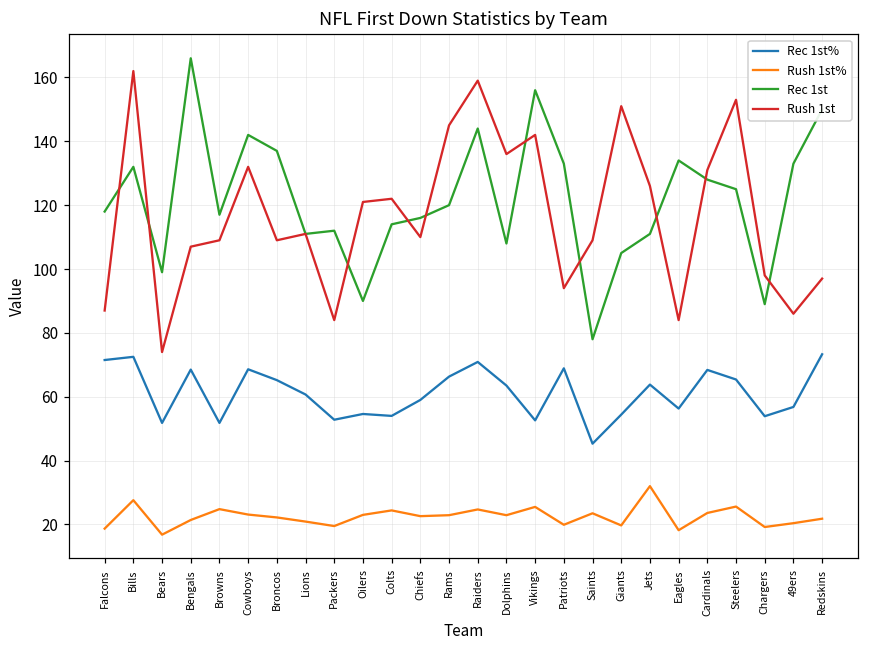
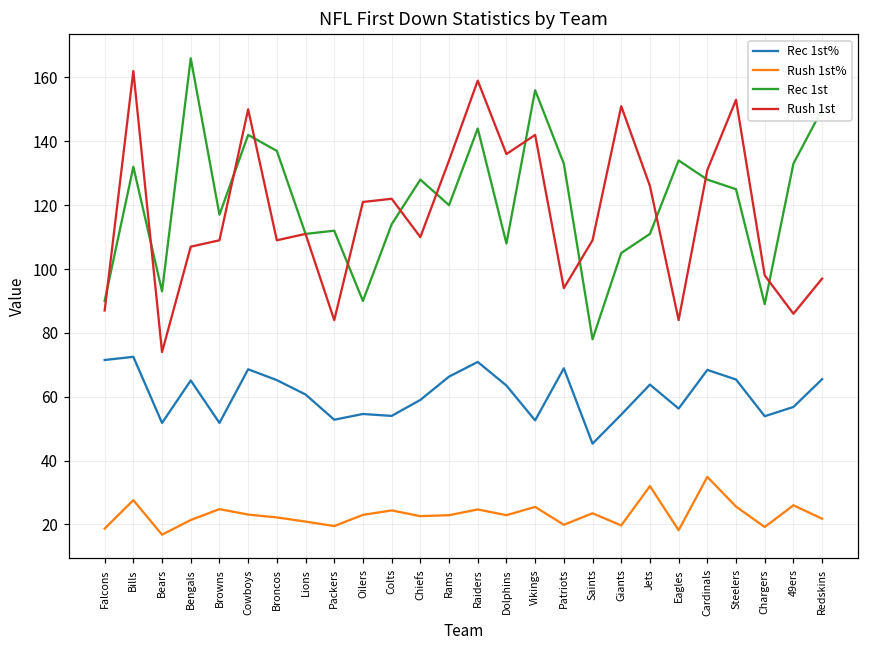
  {
    "Rec 1st%": {
      "Falcons": 72,
      "Bills": 73,
      "Bears": 52,
-     "Bengals": 69,
+     "Bengals": 65,
      "Browns": 52,
      "Cowboys": 69,
      "Broncos": 65,
      "Lions": 61,
      "Packers": 53,
      "Oilers": 55,
      "Colts": 54,
      "Chiefs": 59,
      "Rams": 66,
      "Raiders": 71,
      "Dolphins": 64,
      "Vikings": 53,
      "Patriots": 69,
      "Saints": 45,
      "Giants": 54,
      "Jets": 64,
      "Eagles": 56,
      "Cardinals": 68,
      "Steelers": 65,
      "Chargers": 54,
      "49ers": 57,
-     "Redskins": 73
+     "Redskins": 66
    },
    "Rush 1st%": {
      "Falcons": 19,
      "Bills": 28,
      "Bears": 17,
      "Bengals": 21,
      "Browns": 25,
      "Cowboys": 23,
      "Broncos": 22,
      "Lions": 21,
      "Packers": 20,
      "Oilers": 23,
      "Colts": 24,
      "Chiefs": 23,
      "Rams": 23,
      "Raiders": 25,
      "Dolphins": 23,
      "Vikings": 26,
      "Patriots": 20,
      "Saints": 24,
      "Giants": 20,
      "Jets": 32,
      "Eagles": 18,
-     "Cardinals": 24,
+     "Cardinals": 35,
      "Steelers": 26,
      "Chargers": 19,
-     "49ers": 20,
+     "49ers": 26,
      "Redskins": 22
    },
    "Rec 1st": {
-     "Falcons": 118,
+     "Falcons": 90,
      "Bills": 132,
-     "Bears": 99,
+     "Bears": 93,
      "Bengals": 166,
      "Browns": 117,
      "Cowboys": 142,
      "Broncos": 137,
      "Packers": 112,
      "Oilers": 90,
      "Colts": 114,
-     "Chiefs": 116,
+     "Chiefs": 128,
      "Rams": 120,
      "Raiders": 144,
      "Dolphins": 108,
      "Vikings": 156,
      "Patriots": 133,
      "Saints": 78,
      "Giants": 105,
      "Jets": 111,
      "Eagles": 134,
      "Cardinals": 128,
      "Steelers": 125,
      "Chargers": 89,
      "49ers": 133
    },
    "Rush 1st": {
      "Falcons": 87,
      "Bills": 162,
      "Bears": 74,
      "Bengals": 107,
      "Browns": 109,
-     "Cowboys": 132,
+     "Cowboys": 150,
      "Broncos": 109,
      "Packers": 84,
      "Oilers": 121,
      "Colts": 122,
      "Chiefs": 110,
-     "Rams": 145,
+     "Rams": 134,
      "Raiders": 159,
      "Dolphins": 136,
      "Vikings": 142,
      "Patriots": 94,
      "Saints": 109,
      "Giants": 151,
      "Jets": 126,
      "Eagles": 84,
      "Cardinals": 131,
      "Steelers": 153,
      "Chargers": 98,
      "49ers": 86,
      "Redskins": 97
    }
  }
